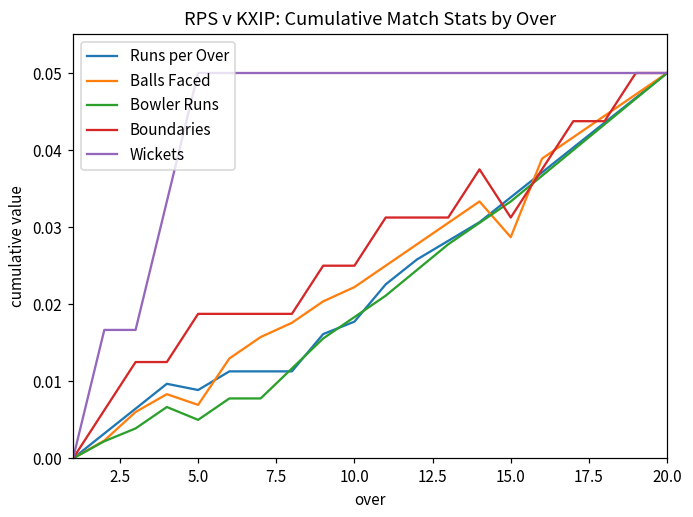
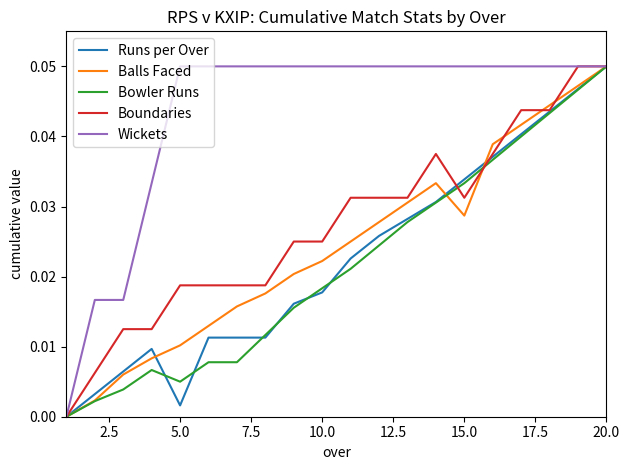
  {
    "Runs per Over": {
-     "5.0": 0.009,
+     "5.0": 0.002,
      "10.0": 0.018,
      "15.0": 0.034
    },
    "Balls Faced": {
-     "5.0": 0.007,
+     "5.0": 0.010,
      "10.0": 0.022,
      "15.0": 0.029
    },
    "Bowler Runs": {
      "5.0": 0.005,
      "10.0": 0.018,
      "15.0": 0.033
    },
    "Boundaries": {
      "5.0": 0.019,
      "10.0": 0.025,
      "15.0": 0.031
    },
    "Wickets": {
      "10.0": 0.050,
      "15.0": 0.050
    }
  }
